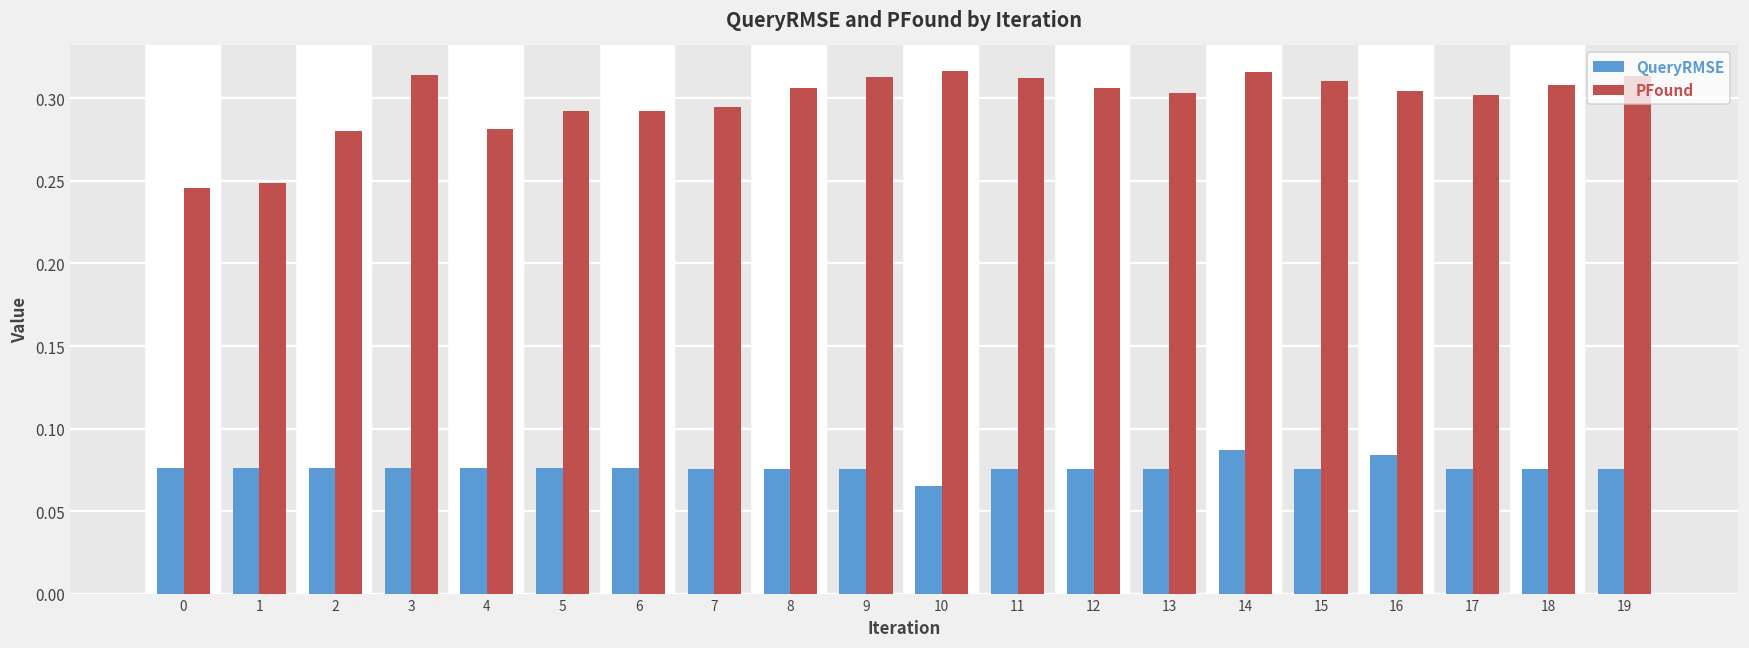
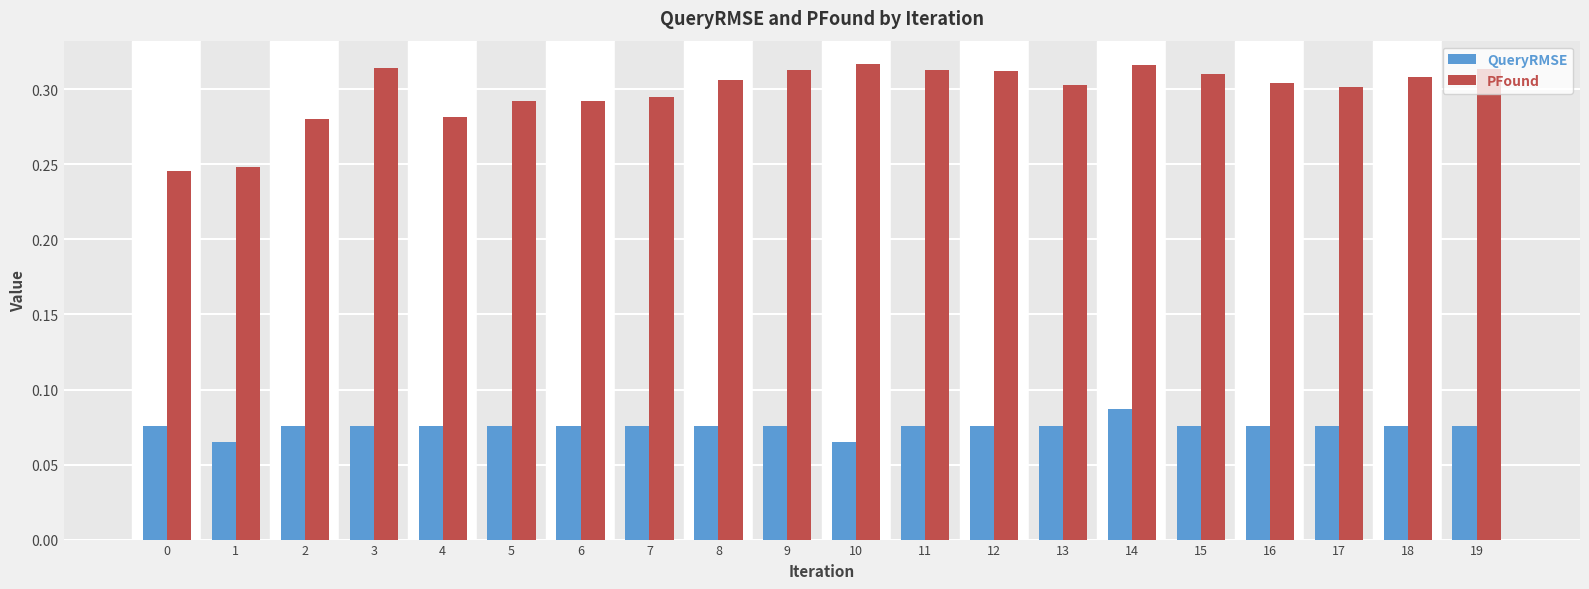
  {
    "QueryRMSE": {
      "0": 0.076,
-     "1": 0.076,
+     "1": 0.065,
      "2": 0.076,
      "3": 0.076,
      "4": 0.076,
      "5": 0.076,
      "6": 0.076,
      "7": 0.076,
      "8": 0.076,
      "9": 0.076,
      "10": 0.065,
      "11": 0.076,
      "12": 0.076,
      "13": 0.076,
      "14": 0.087,
      "15": 0.075,
-     "16": 0.084,
+     "16": 0.075,
      "17": 0.075,
      "18": 0.075,
      "19": 0.075
    },
    "PFound": {
      "0": 0.246,
      "1": 0.248,
      "2": 0.280,
      "3": 0.314,
      "4": 0.282,
      "5": 0.292,
      "6": 0.292,
      "7": 0.295,
      "8": 0.306,
      "9": 0.313,
      "10": 0.317,
      "11": 0.313,
-     "12": 0.306,
+     "12": 0.312,
      "13": 0.303,
      "14": 0.316,
      "15": 0.310,
      "16": 0.304,
      "17": 0.302,
      "18": 0.308
    }
  }
